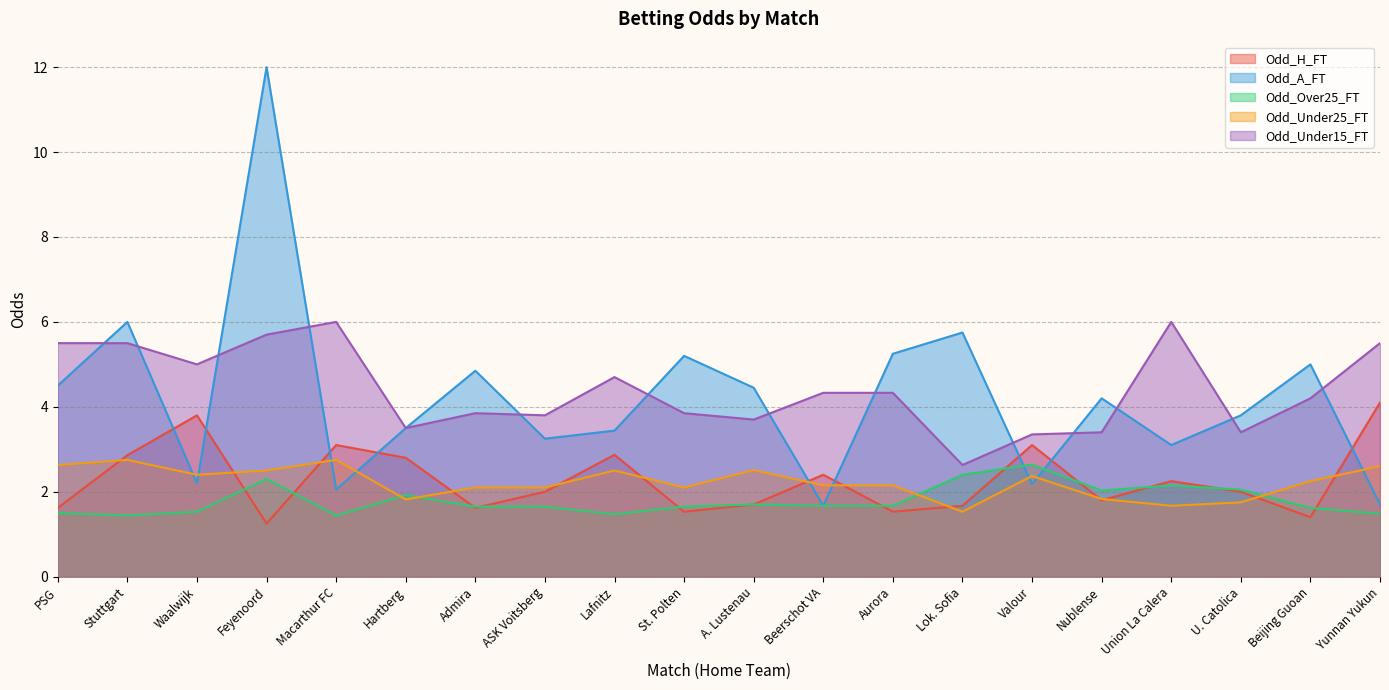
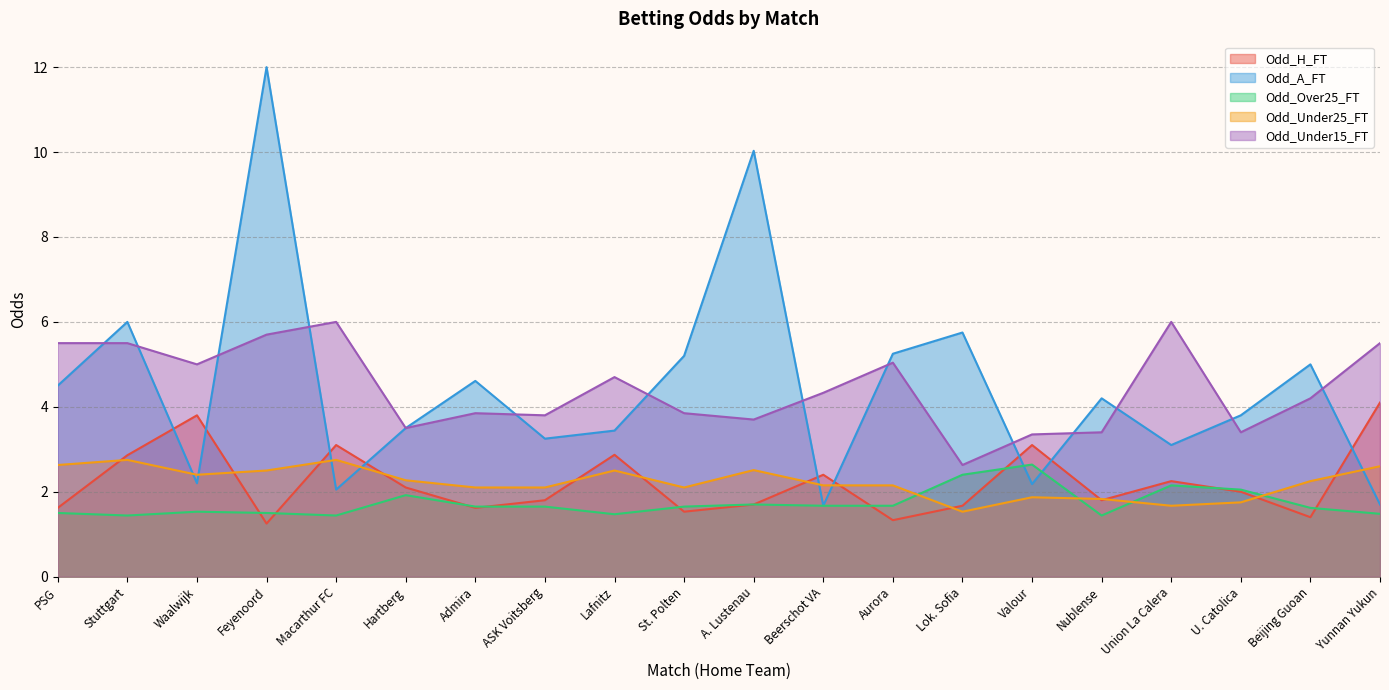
  {
    "Odd_H_FT": {
      "PSG": 1.6,
      "Stuttgart": 2.9,
      "Waalwijk": 3.8,
      "Feyenoord": 1.3,
      "Macarthur FC": 3.1,
-     "Hartberg": 2.8,
-     "ASK Voitsberg": 2.0,
+     "Hartberg": 2.1,
+     "ASK Voitsberg": 1.8,
      "Lafnitz": 2.9,
      "St. Polten": 1.5,
      "Beerschot VA": 2.4,
-     "Aurora": 1.5,
+     "Aurora": 1.3,
      "Lok. Sofia": 1.7,
      "Valour": 3.1,
      "Union La Calera": 2.3,
      "Beijing Guoan": 1.4,
      "Yunnan Yukun": 4.1
    },
    "Odd_A_FT": {
      "PSG": 4.5,
      "Stuttgart": 6.0,
      "Waalwijk": 2.2,
      "Feyenoord": 12.0,
      "Macarthur FC": 2.1,
-     "Admira": 4.9,
+     "Admira": 4.6,
      "ASK Voitsberg": 3.3,
      "Lafnitz": 3.4,
      "St. Polten": 5.2,
-     "A. Lustenau": 4.5,
+     "A. Lustenau": 10.0,
      "Aurora": 5.3,
      "Lok. Sofia": 5.8,
      "Valour": 2.2,
      "Nublense": 4.2,
      "Union La Calera": 3.1,
      "U. Catolica": 3.8,
      "Beijing Guoan": 5.0,
      "Yunnan Yukun": 1.7
    },
    "Odd_Over25_FT": {
      "PSG": 1.5,
      "Stuttgart": 1.4,
      "Waalwijk": 1.5,
-     "Feyenoord": 2.3,
+     "Feyenoord": 1.5,
      "Macarthur FC": 1.4,
      "Hartberg": 1.9,
      "ASK Voitsberg": 1.7,
      "Lafnitz": 1.5,
      "St. Polten": 1.7,
      "Aurora": 1.7,
      "Lok. Sofia": 2.4,
      "Valour": 2.6,
-     "Nublense": 2.0,
+     "Nublense": 1.4,
      "Union La Calera": 2.2,
      "Beijing Guoan": 1.6,
      "Yunnan Yukun": 1.5
    },
    "Odd_Under25_FT": {
      "PSG": 2.6,
      "Stuttgart": 2.8,
      "Waalwijk": 2.4,
      "Feyenoord": 2.5,
      "Macarthur FC": 2.8,
-     "Hartberg": 1.8,
+     "Hartberg": 2.3,
      "Admira": 2.1,
      "ASK Voitsberg": 2.1,
      "Lafnitz": 2.5,
      "St. Polten": 2.1,
      "A. Lustenau": 2.5,
      "Beerschot VA": 2.2,
      "Aurora": 2.2,
      "Lok. Sofia": 1.5,
-     "Valour": 2.4,
+     "Valour": 1.9,
      "Union La Calera": 1.7,
      "U. Catolica": 1.8,
      "Beijing Guoan": 2.3,
      "Yunnan Yukun": 2.6
    },
    "Odd_Under15_FT": {
      "PSG": 5.5,
      "Stuttgart": 5.5,
      "Waalwijk": 5.0,
      "Feyenoord": 5.7,
      "Macarthur FC": 6.0,
      "Admira": 3.9,
      "ASK Voitsberg": 3.8,
      "Lafnitz": 4.7,
      "St. Polten": 3.9,
      "A. Lustenau": 3.7,
      "Beerschot VA": 4.3,
-     "Aurora": 4.3,
+     "Aurora": 5.0,
      "Lok. Sofia": 2.6,
      "Valour": 3.4,
      "Nublense": 3.4,
      "Union La Calera": 6.0,
      "U. Catolica": 3.4,
      "Beijing Guoan": 4.2,
      "Yunnan Yukun": 5.5
    }
  }
